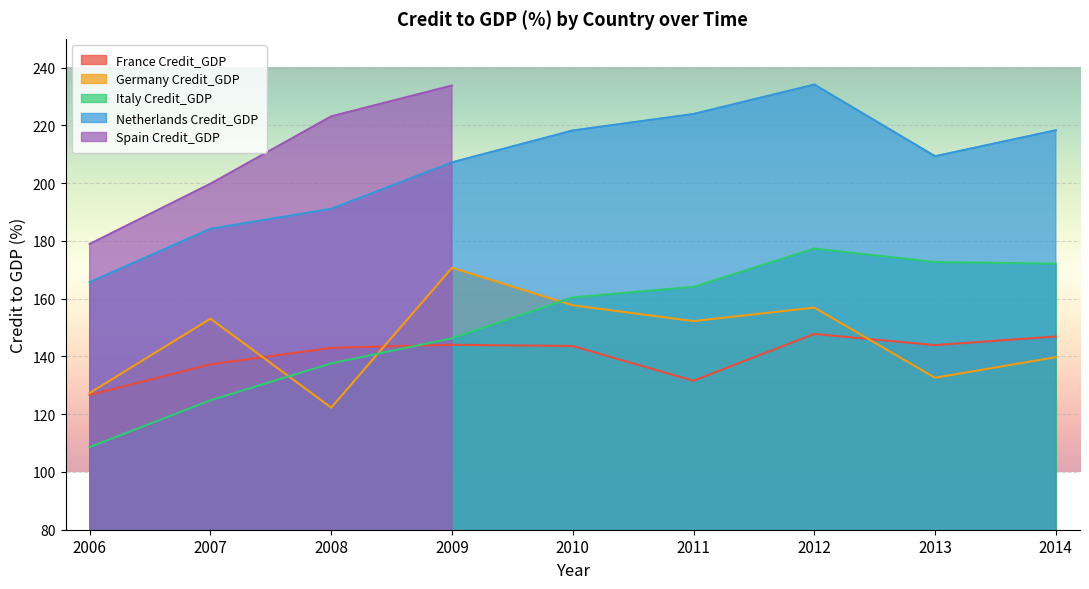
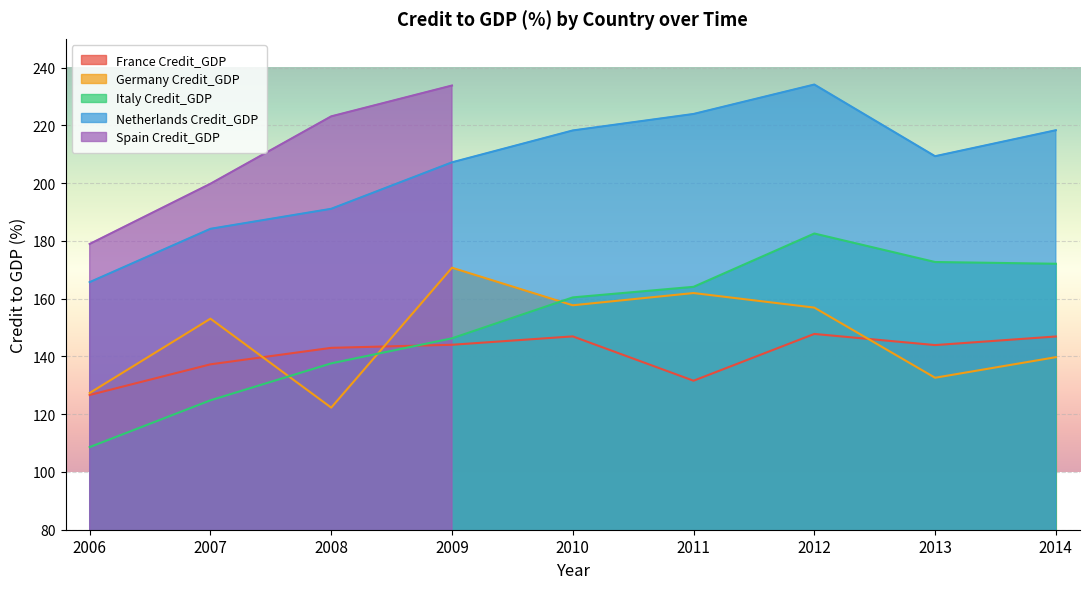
  {
    "France Credit_GDP": {
      "2007": 137,
      "2008": 143,
      "2009": 144,
-     "2010": 144,
+     "2010": 147,
      "2011": 132,
      "2012": 148,
      "2013": 144,
      "2014": 147
    },
    "Germany Credit_GDP": {
      "2007": 153,
      "2008": 122,
      "2009": 171,
      "2010": 158,
-     "2011": 152,
+     "2011": 162,
      "2012": 157,
      "2013": 133,
      "2014": 140
    },
    "Italy Credit_GDP": {
      "2006": 109,
      "2007": 125,
      "2008": 138,
      "2009": 146,
      "2010": 160,
      "2011": 164,
-     "2012": 177,
+     "2012": 183,
      "2013": 173,
      "2014": 172
    },
    "Netherlands Credit_GDP": {
      "2006": 166,
      "2007": 184,
      "2008": 191,
      "2009": 207,
      "2010": 218,
      "2011": 224,
      "2012": 234,
      "2013": 209,
      "2014": 218
    },
    "Spain Credit_GDP": {
      "2006": 179,
      "2007": 200,
      "2008": 223,
      "2009": 234
    }
  }
